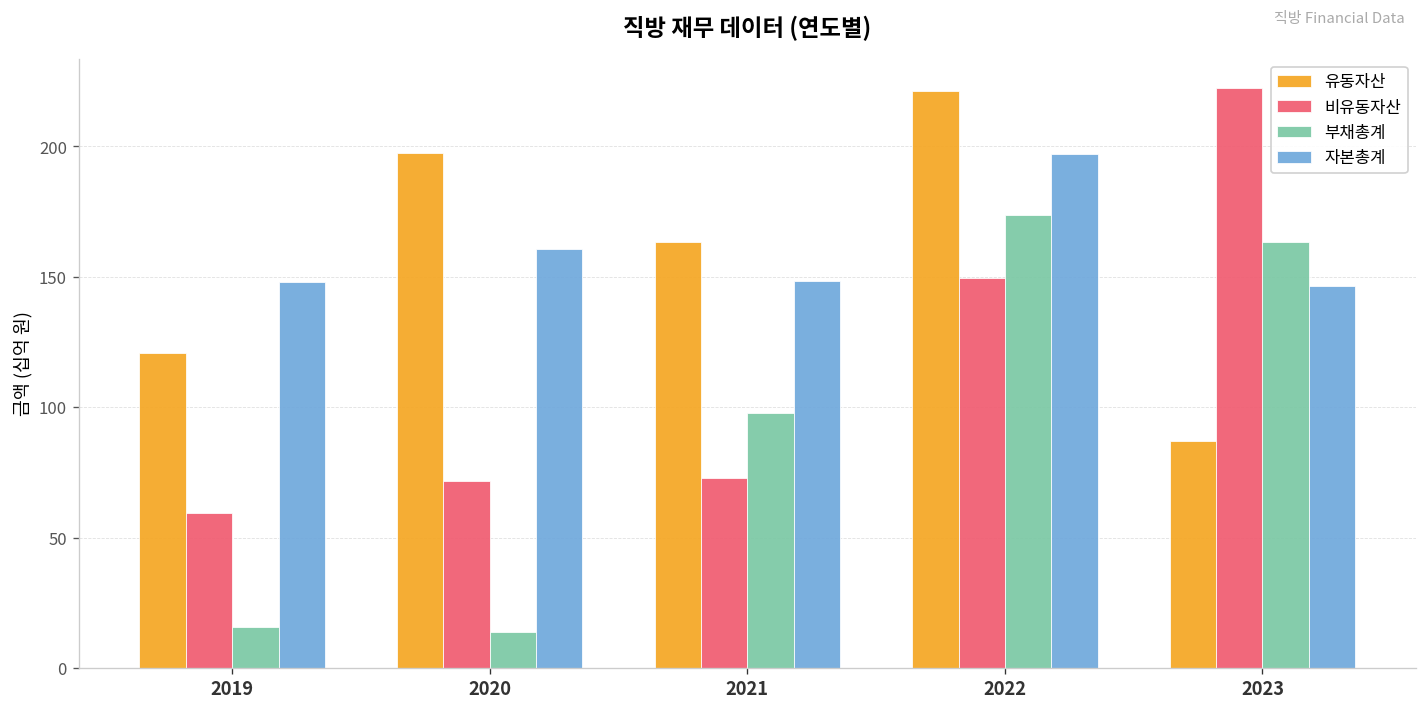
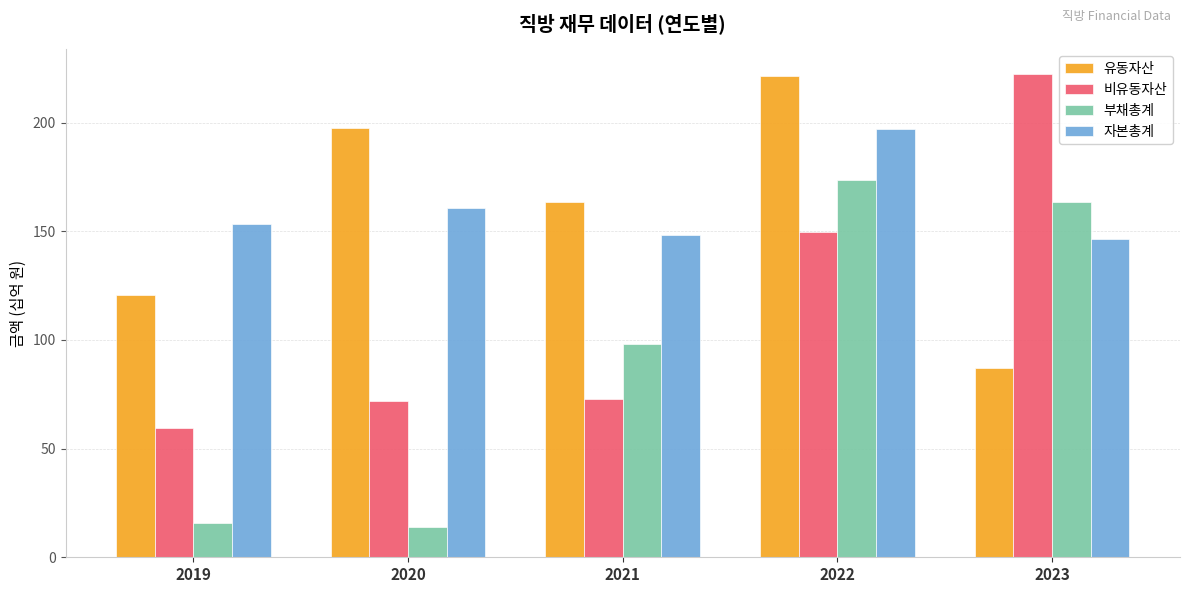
  {
    "유동자산": {
      "2019": 121,
      "2020": 198,
      "2021": 163,
      "2022": 221,
      "2023": 87
    },
    "비유동자산": {
      "2019": 59,
      "2020": 72,
      "2021": 73,
      "2022": 149,
      "2023": 223
    },
    "부채총계": {
      "2019": 16,
      "2020": 14,
      "2021": 98,
      "2022": 174,
      "2023": 163
    },
    "자본총계": {
-     "2019": 148,
+     "2019": 153,
      "2020": 161,
      "2021": 148,
      "2022": 197,
      "2023": 146
    }
  }
